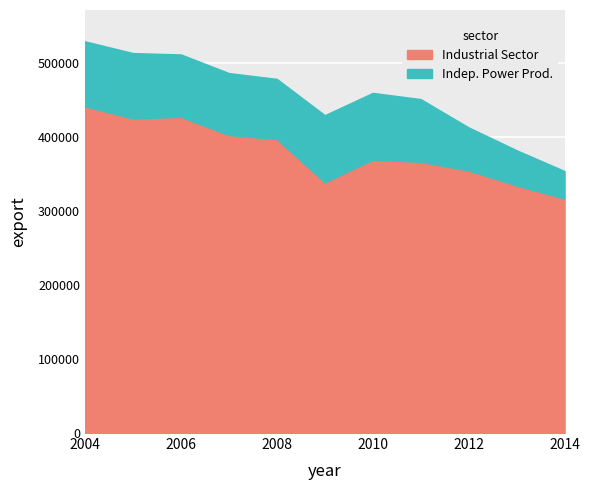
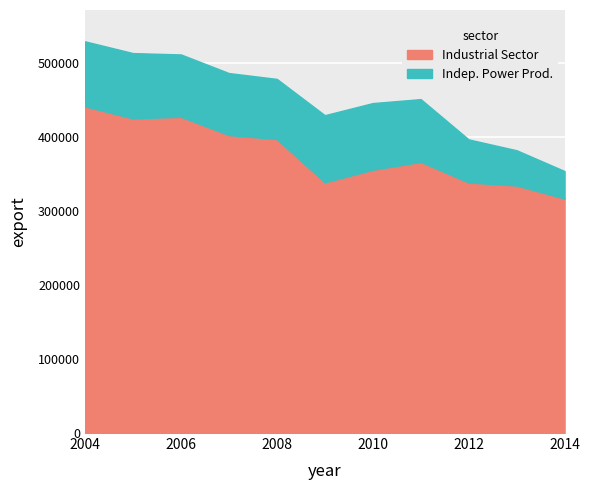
  {
    "Industrial Sector": {
      "2004": 440000,
      "2006": 430000,
      "2008": 400000,
-     "2010": 370000,
-     "2012": 360000,
+     "2010": 360000,
+     "2012": 340000,
      "2014": 320000
    }
  }
